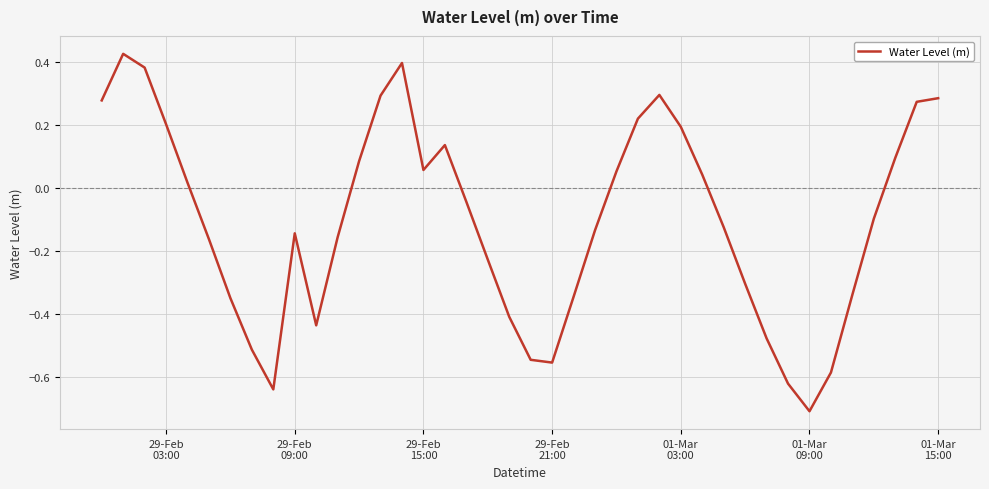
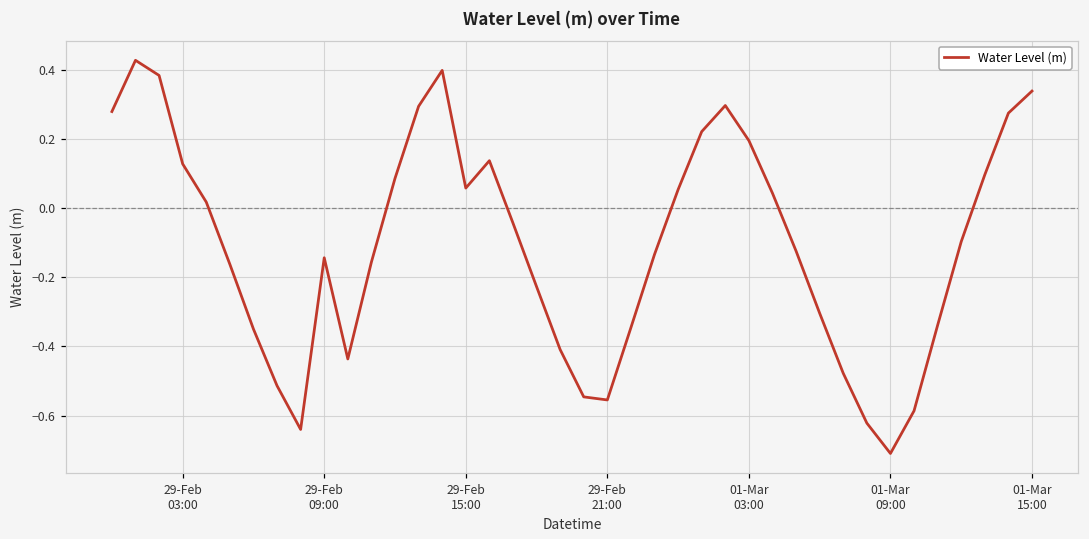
  {
-   "29-Feb 03:00": 0.20,
+   "29-Feb 03:00": 0.13,
    "29-Feb 09:00": -0.14,
    "29-Feb 15:00": 0.06,
    "29-Feb 21:00": -0.56,
    "01-Mar 03:00": 0.19,
    "01-Mar 09:00": -0.71,
-   "01-Mar 15:00": 0.29
+   "01-Mar 15:00": 0.34
  }
